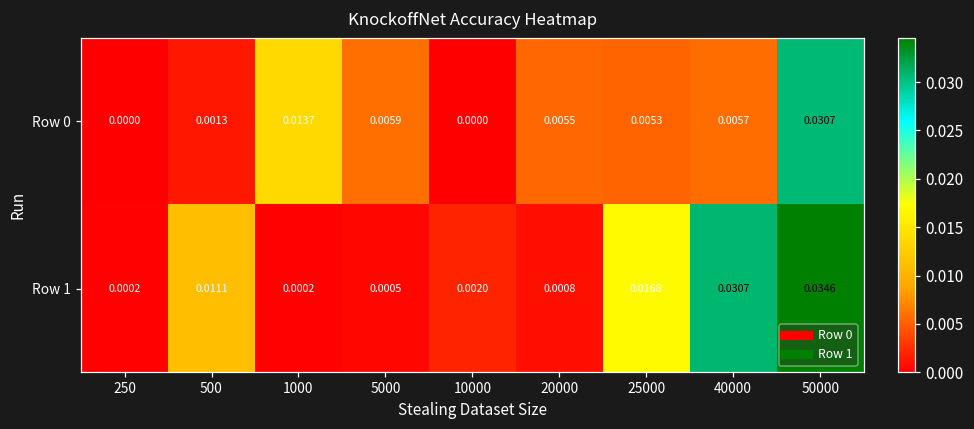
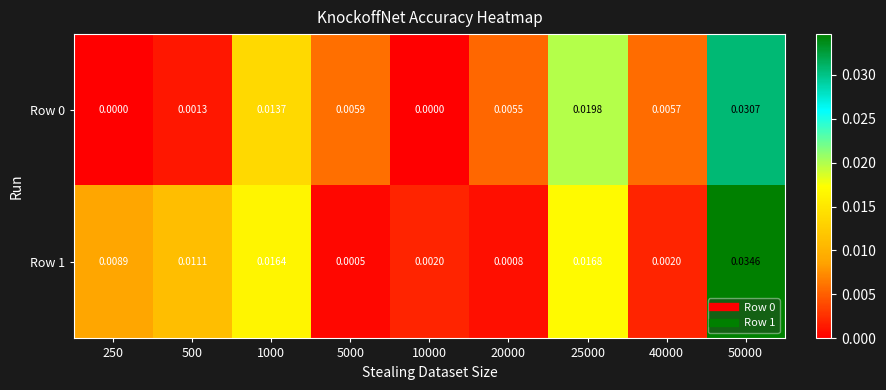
  {
    "Row 0": {
      "250": 0.0000,
      "500": 0.0013,
      "1000": 0.0137,
      "5000": 0.0059,
      "10000": 0.0000,
      "20000": 0.0055,
-     "25000": 0.0053,
+     "25000": 0.0198,
      "40000": 0.0057,
      "50000": 0.0307
    },
    "Row 1": {
-     "250": 0.0002,
+     "250": 0.0089,
      "500": 0.0111,
-     "1000": 0.0002,
+     "1000": 0.0164,
      "5000": 0.0005,
      "10000": 0.0020,
      "20000": 0.0008,
      "25000": 0.0168,
-     "40000": 0.0307,
+     "40000": 0.0020,
      "50000": 0.0346
    }
  }
